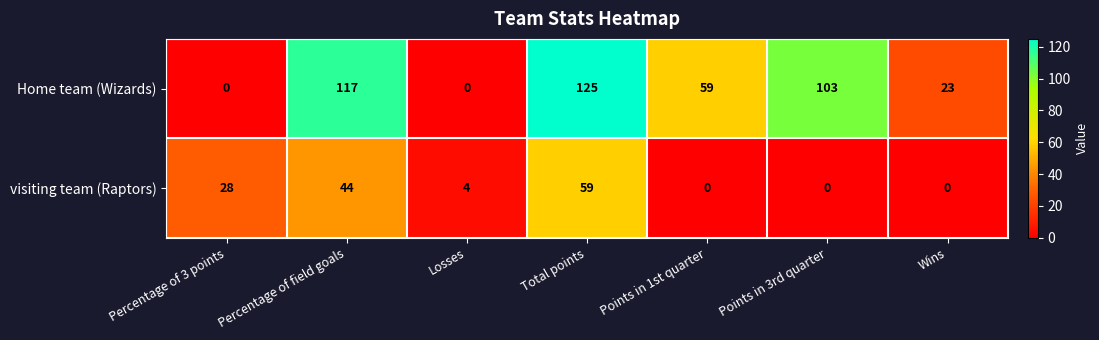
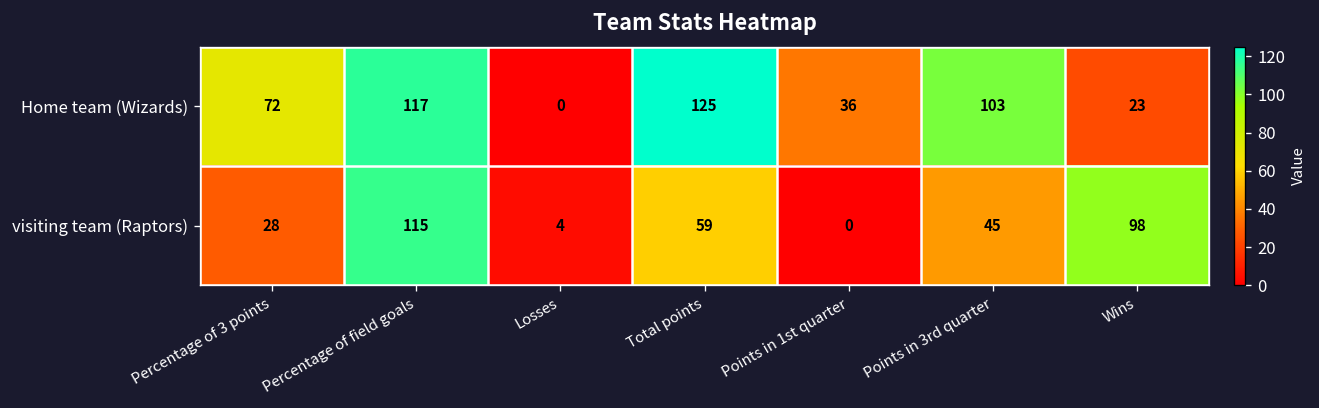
  {
    "Home team (Wizards)": {
-     "Percentage of 3 points": 0,
+     "Percentage of 3 points": 72,
      "Percentage of field goals": 117,
      "Losses": 0,
      "Total points": 125,
-     "Points in 1st quarter": 59,
+     "Points in 1st quarter": 36,
      "Points in 3rd quarter": 103,
      "Wins": 23
    },
    "visiting team (Raptors)": {
      "Percentage of 3 points": 28,
-     "Percentage of field goals": 44,
+     "Percentage of field goals": 115,
      "Losses": 4,
      "Total points": 59,
      "Points in 1st quarter": 0,
-     "Points in 3rd quarter": 0,
-     "Wins": 0
+     "Points in 3rd quarter": 45,
+     "Wins": 98
    }
  }
